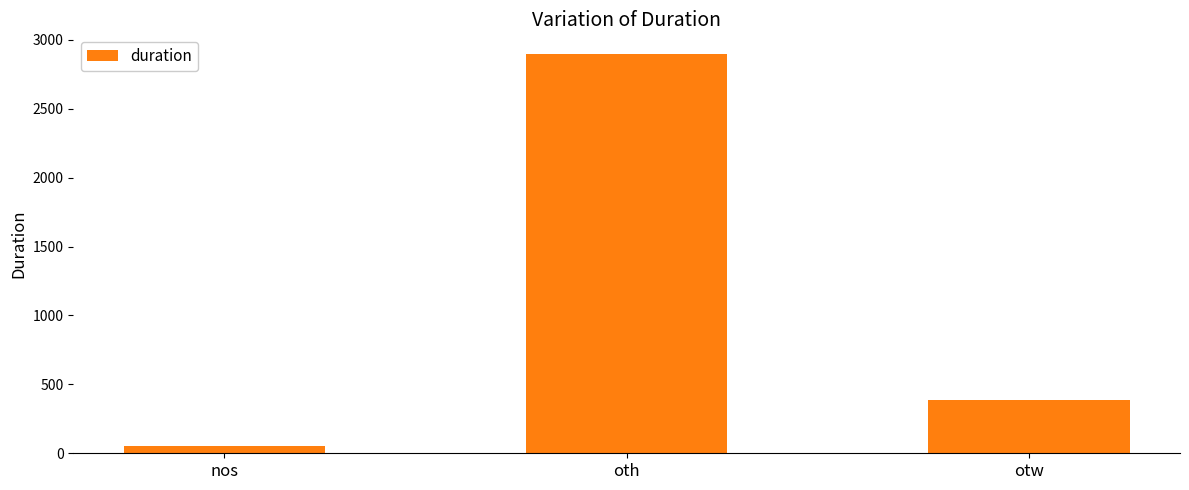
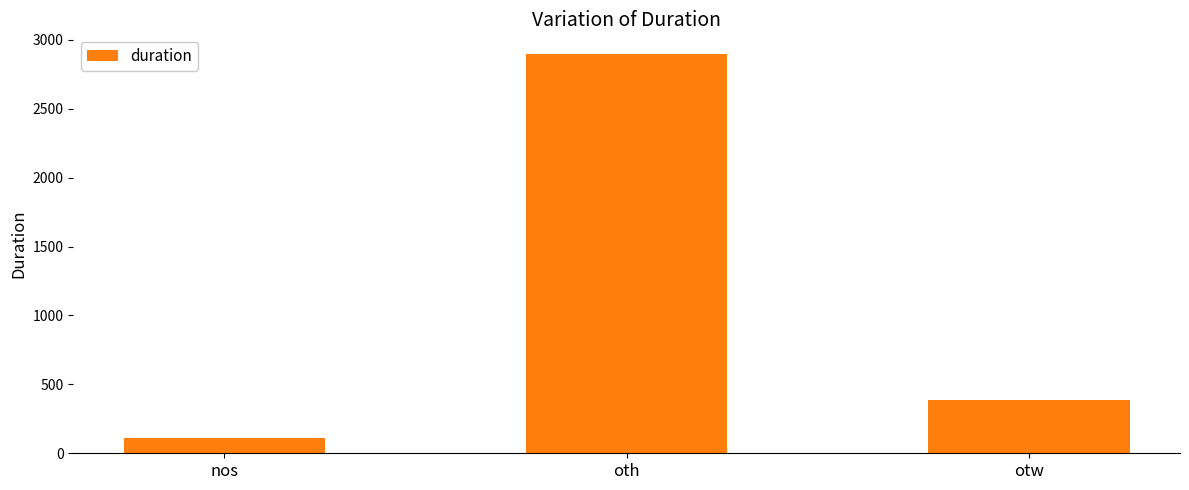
  {
-   "nos": 50,
+   "nos": 110,
    "oth": 2900,
    "otw": 390
  }
